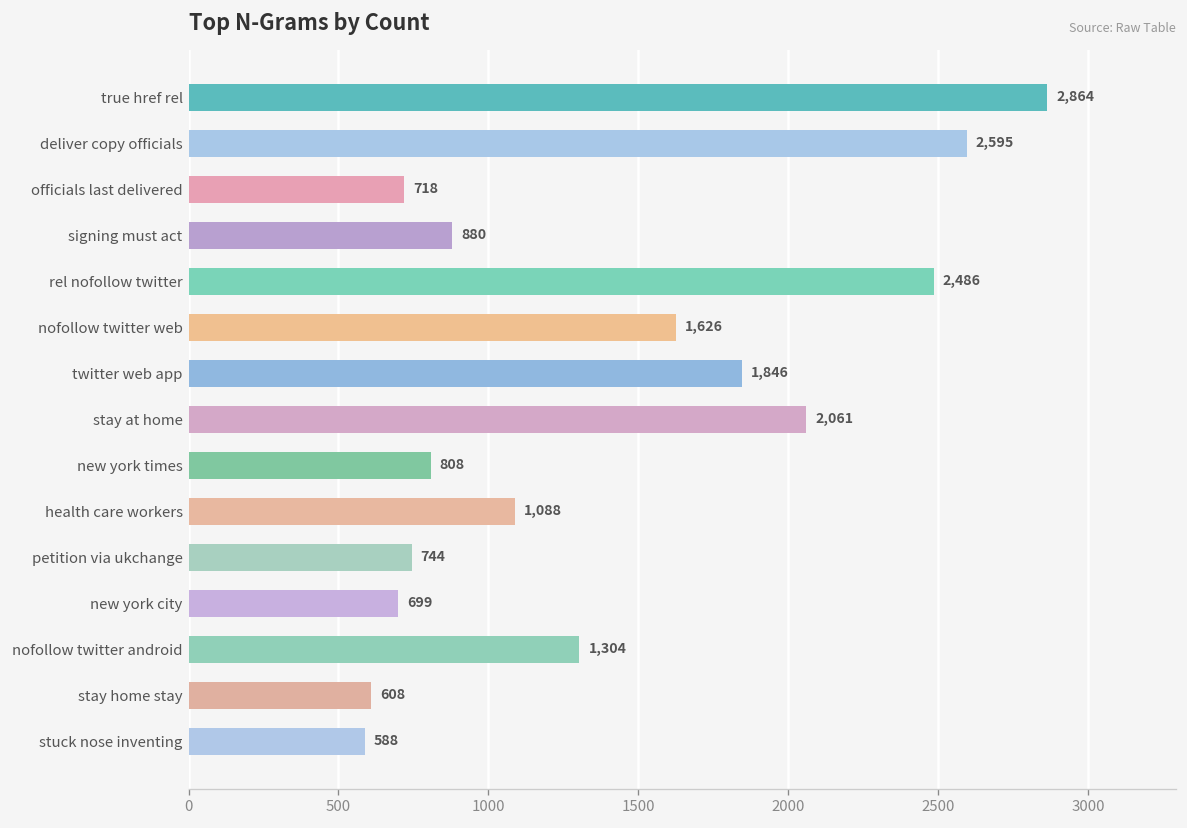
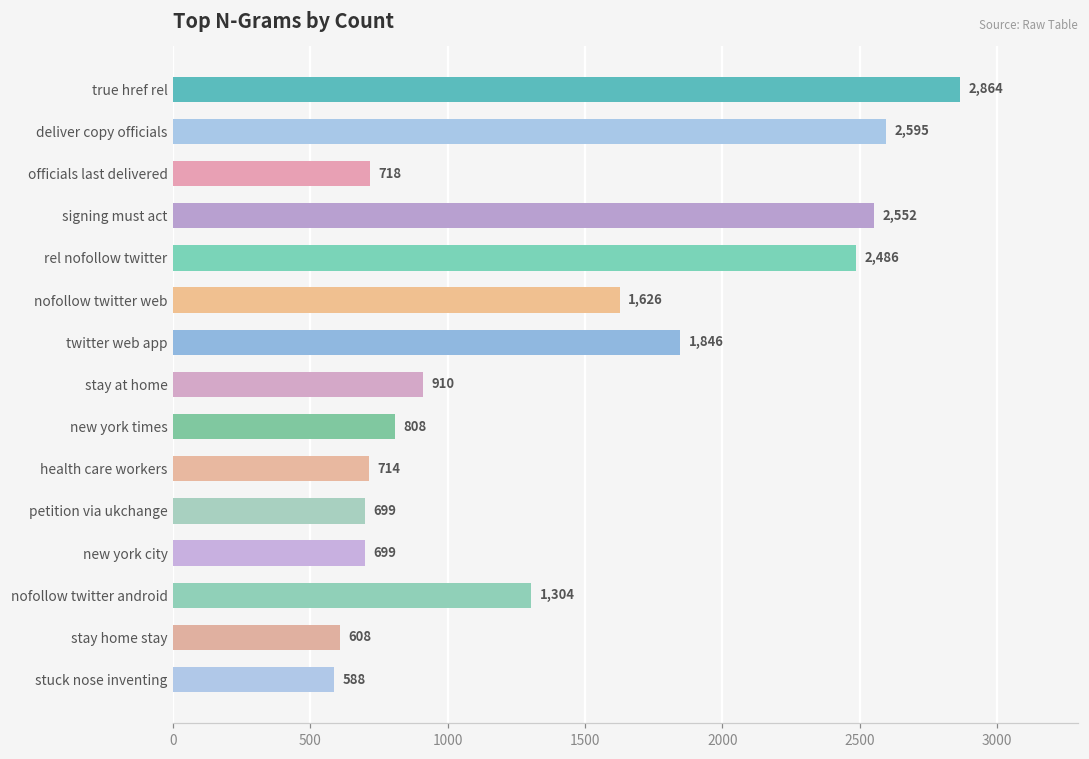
  {
    "true href rel": "2,864",
    "deliver copy officials": "2,595",
    "officials last delivered": "718",
-   "signing must act": "880",
+   "signing must act": "2,552",
    "rel nofollow twitter": "2,486",
    "nofollow twitter web": "1,626",
    "twitter web app": "1,846",
-   "stay at home": "2,061",
+   "stay at home": "910",
    "new york times": "808",
-   "health care workers": "1,088",
-   "petition via ukchange": "744",
+   "health care workers": "714",
+   "petition via ukchange": "699",
    "new york city": "699",
    "nofollow twitter android": "1,304",
    "stay home stay": "608",
    "stuck nose inventing": "588"
  }
